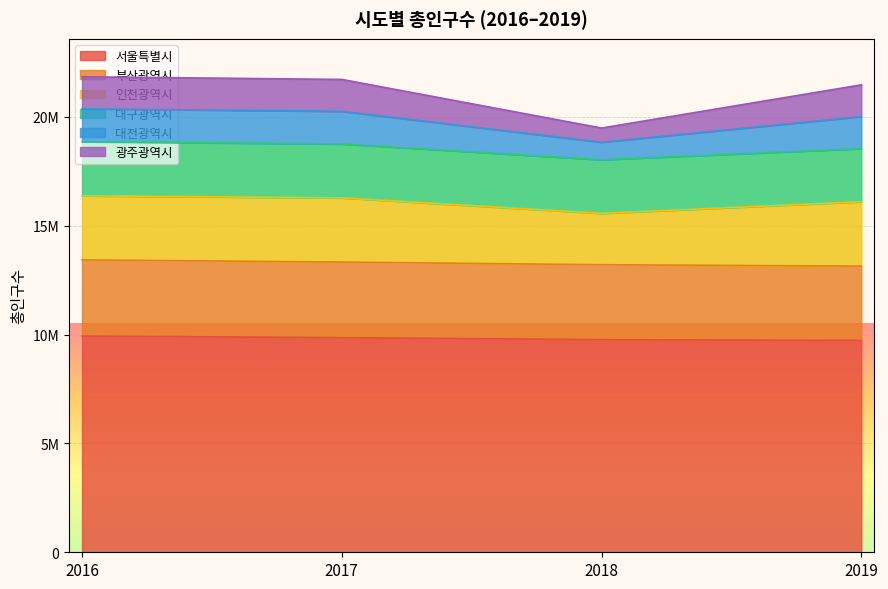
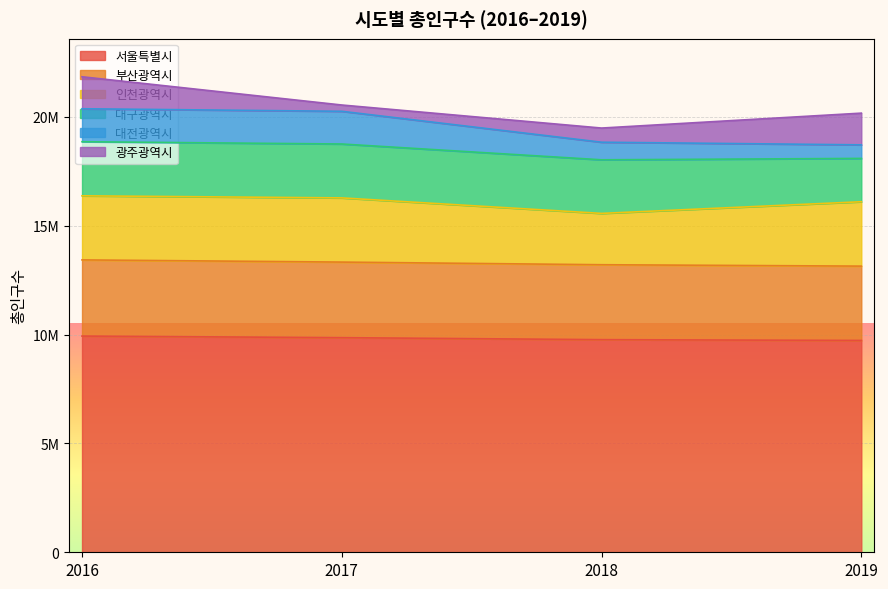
  {
    "인천광역시": {
      "2016": 2900000,
      "2017": 2900000,
      "2018": 2400000,
      "2019": 3000000
    },
    "대구광역시": {
      "2017": 2500000,
      "2018": 2500000,
-     "2019": 2400000
+     "2019": 2000000
    },
    "대전광역시": {
      "2017": 1500000,
      "2018": 800000,
-     "2019": 1500000
+     "2019": 600000
    },
    "광주광역시": {
-     "2017": 1500000,
+     "2017": 300000,
      "2018": 700000,
      "2019": 1500000
    }
  }
